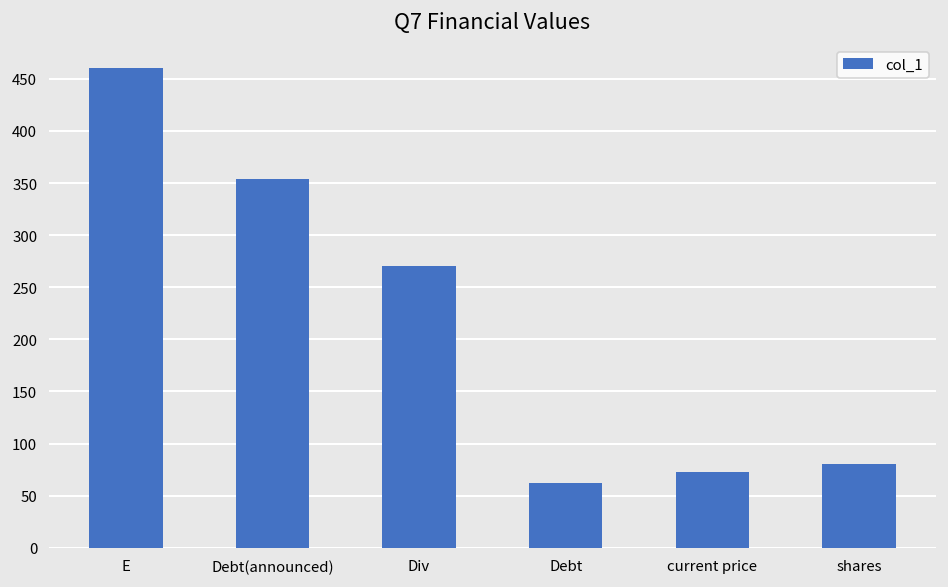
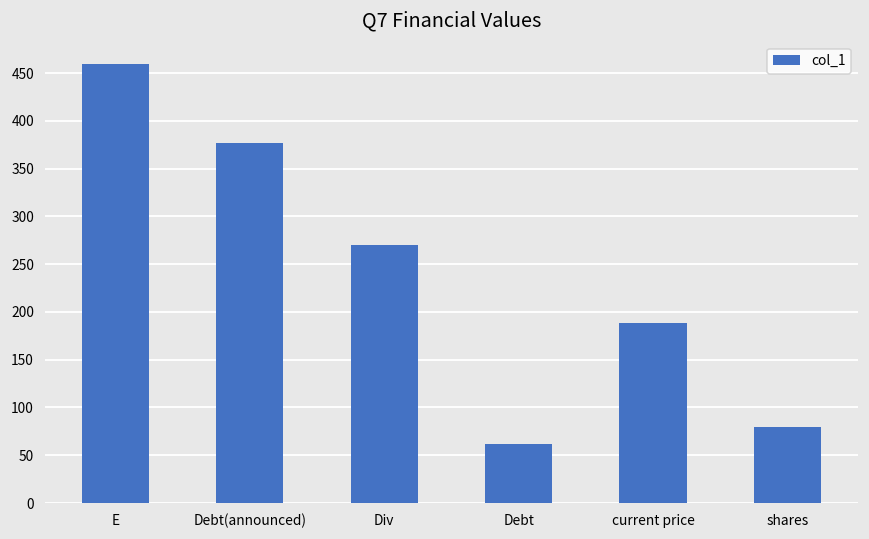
  {
    "E": 460,
-   "Debt(announced)": 350,
+   "Debt(announced)": 380,
    "Div": 270,
    "Debt": 60,
-   "current price": 70,
+   "current price": 190,
    "shares": 80
  }
